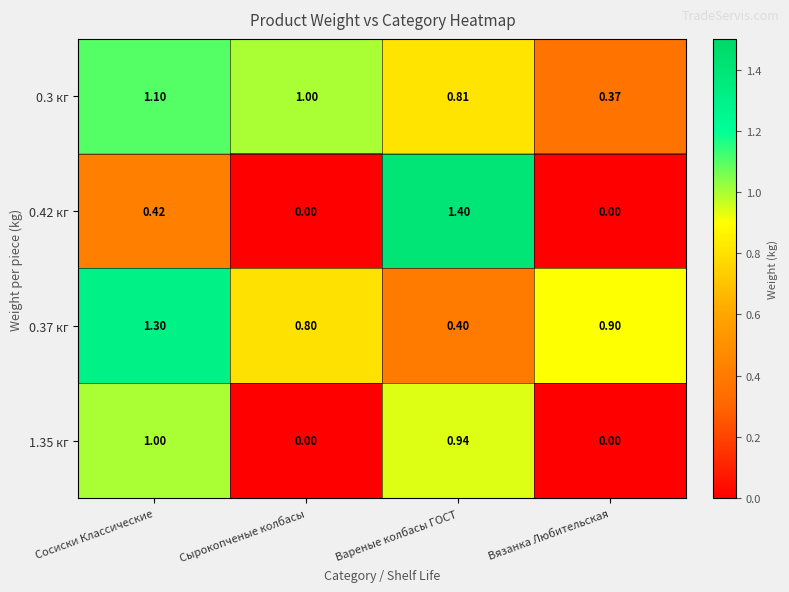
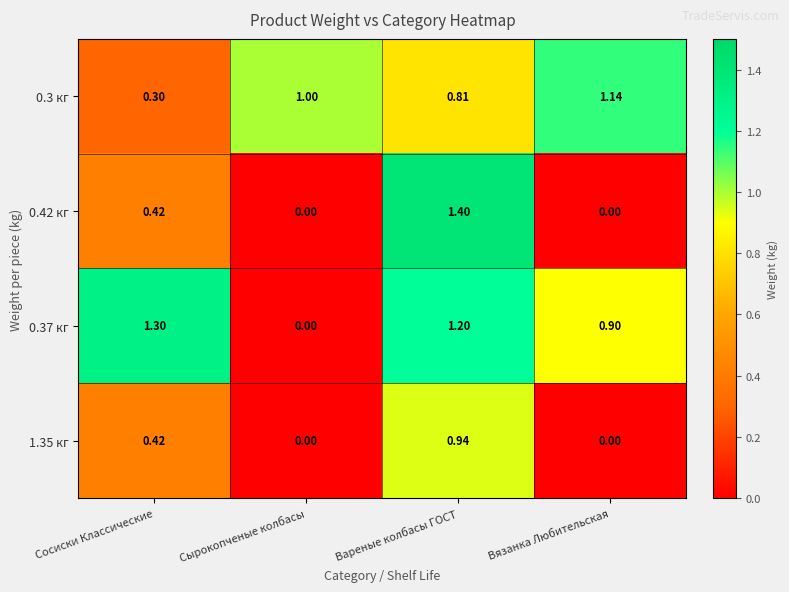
  {
    "0.3 кг": {
-     "Сосиски Классические": 1.10,
+     "Сосиски Классические": 0.30,
      "Сырокопченые колбасы": 1.00,
      "Вареные колбасы ГОСТ": 0.81,
-     "Вязанка Любительская": 0.37
+     "Вязанка Любительская": 1.14
    },
    "0.42 кг": {
      "Сосиски Классические": 0.42,
      "Сырокопченые колбасы": 0.00,
      "Вареные колбасы ГОСТ": 1.40,
      "Вязанка Любительская": 0.00
    },
    "0.37 кг": {
      "Сосиски Классические": 1.30,
-     "Сырокопченые колбасы": 0.80,
-     "Вареные колбасы ГОСТ": 0.40,
+     "Сырокопченые колбасы": 0.00,
+     "Вареные колбасы ГОСТ": 1.20,
      "Вязанка Любительская": 0.90
    },
    "1.35 кг": {
-     "Сосиски Классические": 1.00,
+     "Сосиски Классические": 0.42,
      "Сырокопченые колбасы": 0.00,
      "Вареные колбасы ГОСТ": 0.94,
      "Вязанка Любительская": 0.00
    }
  }
